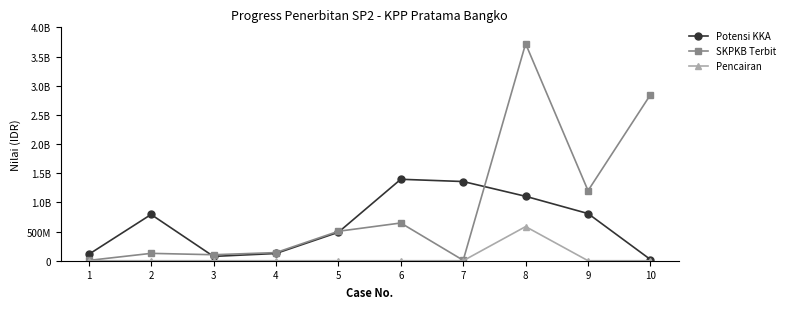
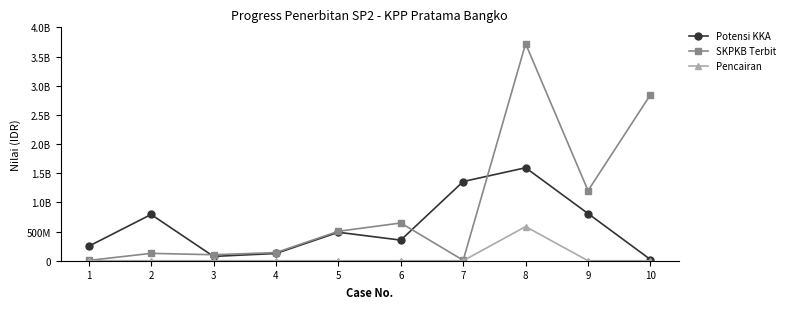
  {
    "Potensi KKA": {
-     "1": 100000000,
+     "1": 200000000,
      "2": 800000000,
-     "6": 1400000000,
+     "6": 400000000,
      "7": 1400000000,
-     "8": 1100000000,
+     "8": 1600000000,
      "9": 800000000
    }
  }
